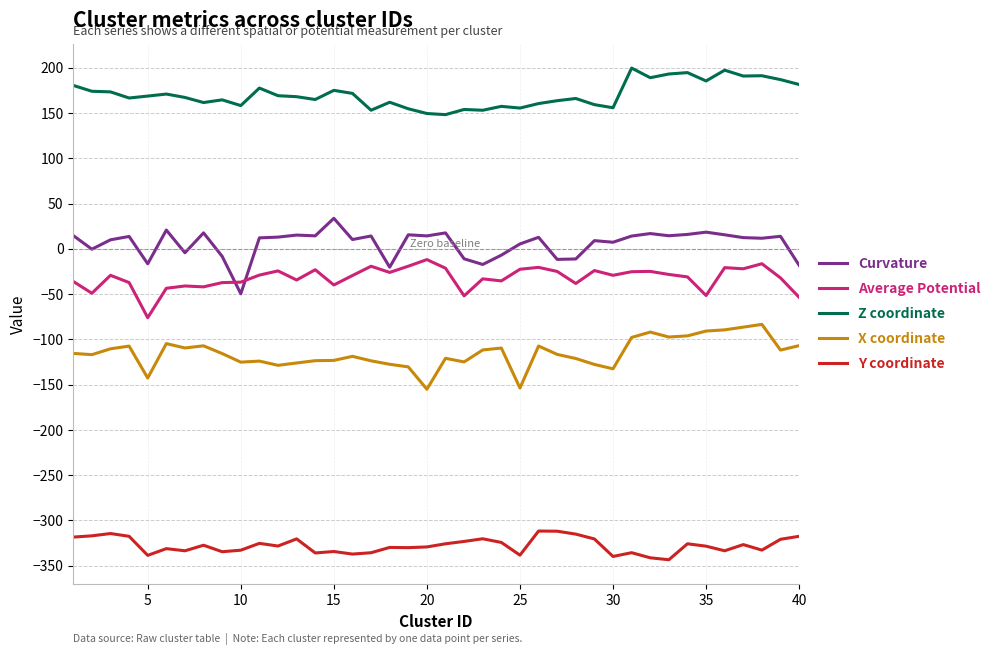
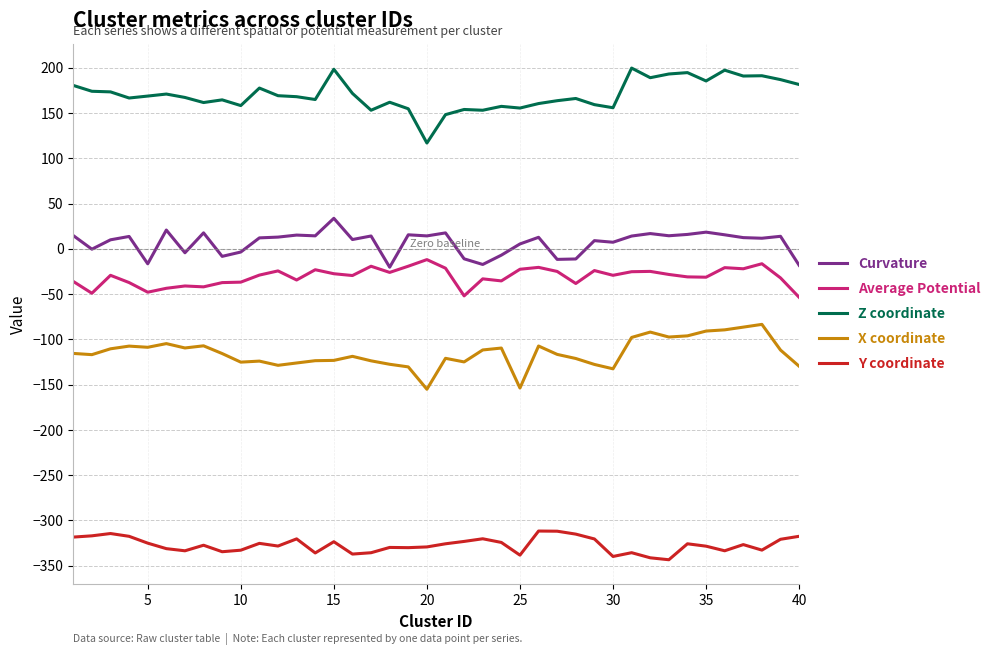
  {
    "Curvature": {
      "5": -20,
-     "10": -50,
+     "10": 0,
      "15": 30,
      "20": 10,
      "25": 10,
      "30": 10,
      "35": 20,
      "40": -20
    },
    "Average Potential": {
-     "5": -80,
+     "5": -50,
      "10": -40,
-     "15": -40,
+     "15": -30,
      "20": -10,
      "25": -20,
      "30": -30,
-     "35": -50,
+     "35": -30,
      "40": -50
    },
    "Z coordinate": {
      "5": 170,
      "10": 160,
-     "15": 170,
-     "20": 150,
+     "15": 200,
+     "20": 120,
      "25": 160,
      "30": 160,
      "35": 190,
      "40": 180
    },
    "X coordinate": {
-     "5": -140,
+     "5": -110,
      "10": -130,
      "15": -120,
      "20": -160,
      "25": -150,
      "30": -130,
      "35": -90,
-     "40": -110
+     "40": -130
    },
    "Y coordinate": {
-     "5": -340,
+     "5": -330,
      "10": -330,
-     "15": -330,
+     "15": -320,
      "20": -330,
      "25": -340,
      "30": -340,
      "35": -330,
      "40": -320
    }
  }
